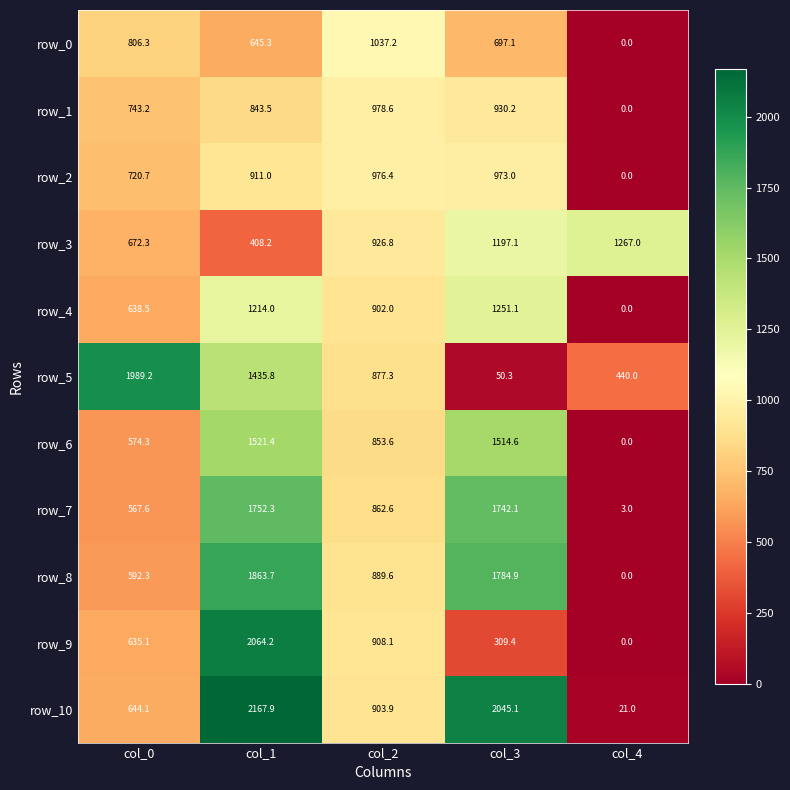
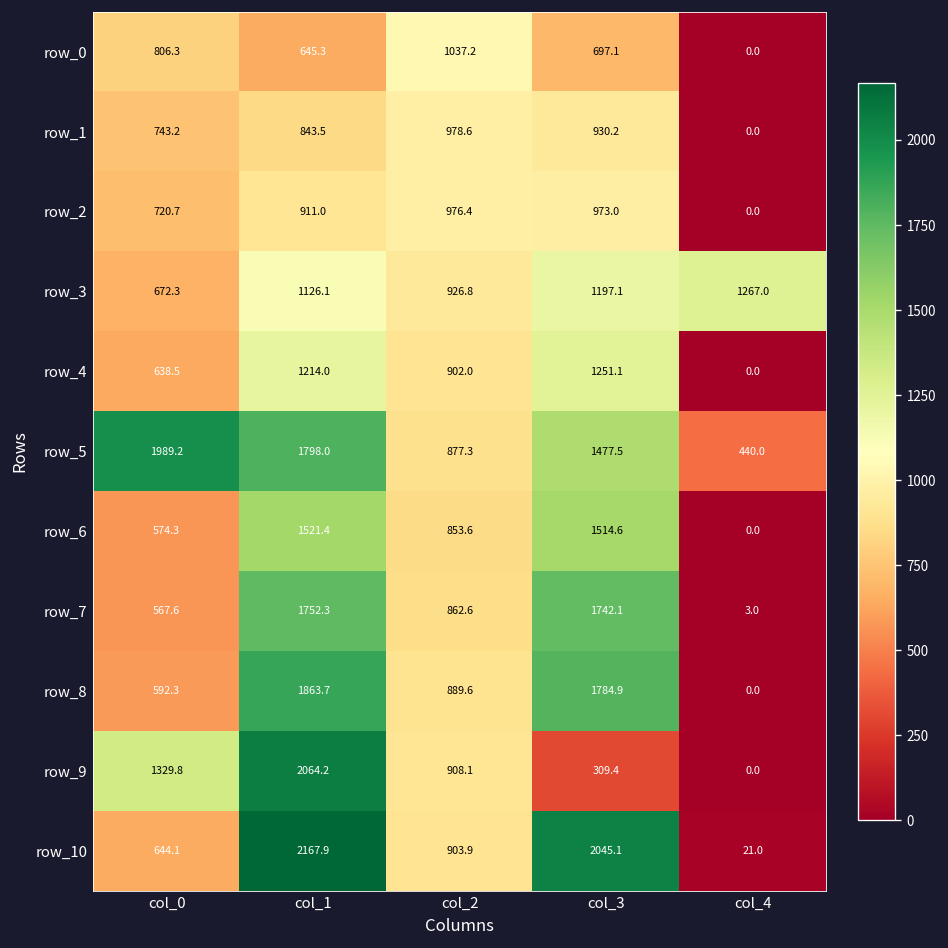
  {
    "row_0": {
      "col_0": 806.3,
      "col_1": 645.3,
      "col_2": 1037.2,
      "col_3": 697.1,
      "col_4": 0.0
    },
    "row_1": {
      "col_0": 743.2,
      "col_1": 843.5,
      "col_2": 978.6,
      "col_3": 930.2,
      "col_4": 0.0
    },
    "row_2": {
      "col_0": 720.7,
      "col_1": 911.0,
      "col_2": 976.4,
      "col_3": 973.0,
      "col_4": 0.0
    },
    "row_3": {
      "col_0": 672.3,
-     "col_1": 408.2,
+     "col_1": 1126.1,
      "col_2": 926.8,
      "col_3": 1197.1,
      "col_4": 1267.0
    },
    "row_4": {
      "col_0": 638.5,
      "col_1": 1214.0,
      "col_2": 902.0,
      "col_3": 1251.1,
      "col_4": 0.0
    },
    "row_5": {
      "col_0": 1989.2,
-     "col_1": 1435.8,
+     "col_1": 1798.0,
      "col_2": 877.3,
-     "col_3": 50.3,
+     "col_3": 1477.5,
      "col_4": 440.0
    },
    "row_6": {
      "col_0": 574.3,
      "col_1": 1521.4,
      "col_2": 853.6,
      "col_3": 1514.6,
      "col_4": 0.0
    },
    "row_7": {
      "col_0": 567.6,
      "col_1": 1752.3,
      "col_2": 862.6,
      "col_3": 1742.1,
      "col_4": 3.0
    },
    "row_8": {
      "col_0": 592.3,
      "col_1": 1863.7,
      "col_2": 889.6,
      "col_3": 1784.9,
      "col_4": 0.0
    },
    "row_9": {
-     "col_0": 635.1,
+     "col_0": 1329.8,
      "col_1": 2064.2,
      "col_2": 908.1,
      "col_3": 309.4,
      "col_4": 0.0
    },
    "row_10": {
      "col_0": 644.1,
      "col_1": 2167.9,
      "col_2": 903.9,
      "col_3": 2045.1,
      "col_4": 21.0
    }
  }
